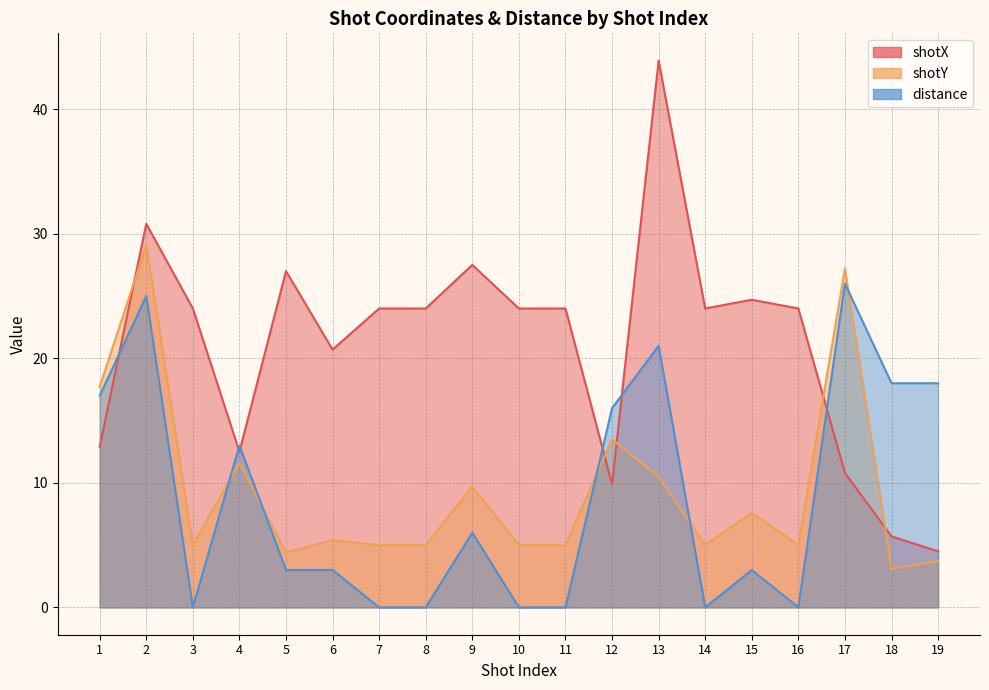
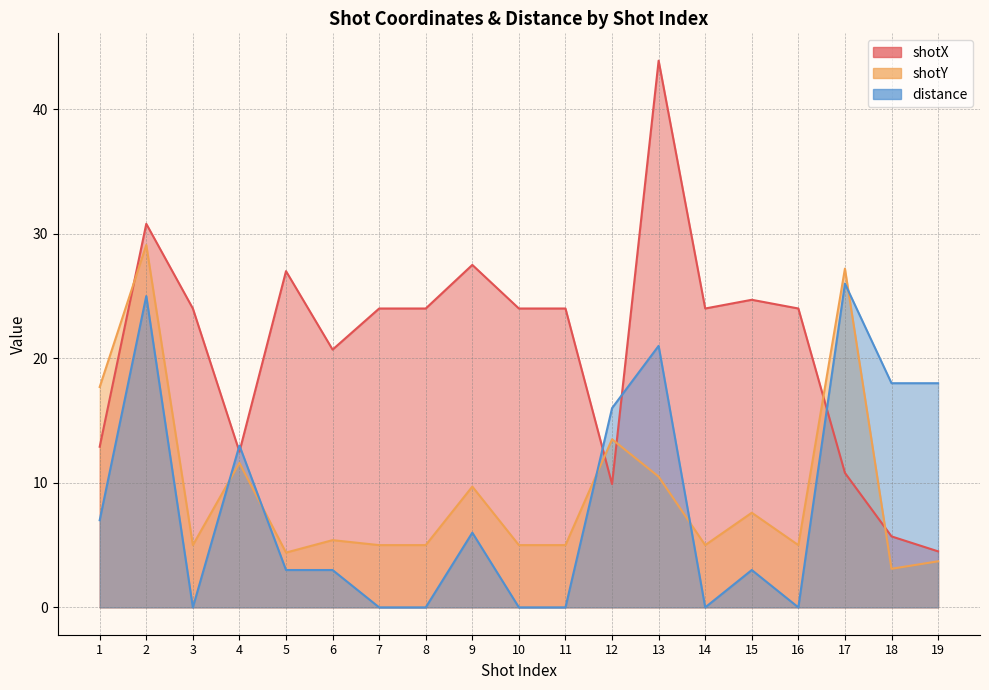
  {
    "distance": {
-     "1": 17,
+     "1": 7,
      "2": 25,
      "3": 0,
      "4": 13,
      "5": 3,
      "6": 3,
      "7": 0,
      "8": 0,
      "9": 6,
      "10": 0,
      "11": 0,
      "12": 16,
      "13": 21,
      "14": 0,
      "15": 3,
      "16": 0,
      "17": 26,
      "18": 18,
      "19": 18
    }
  }
